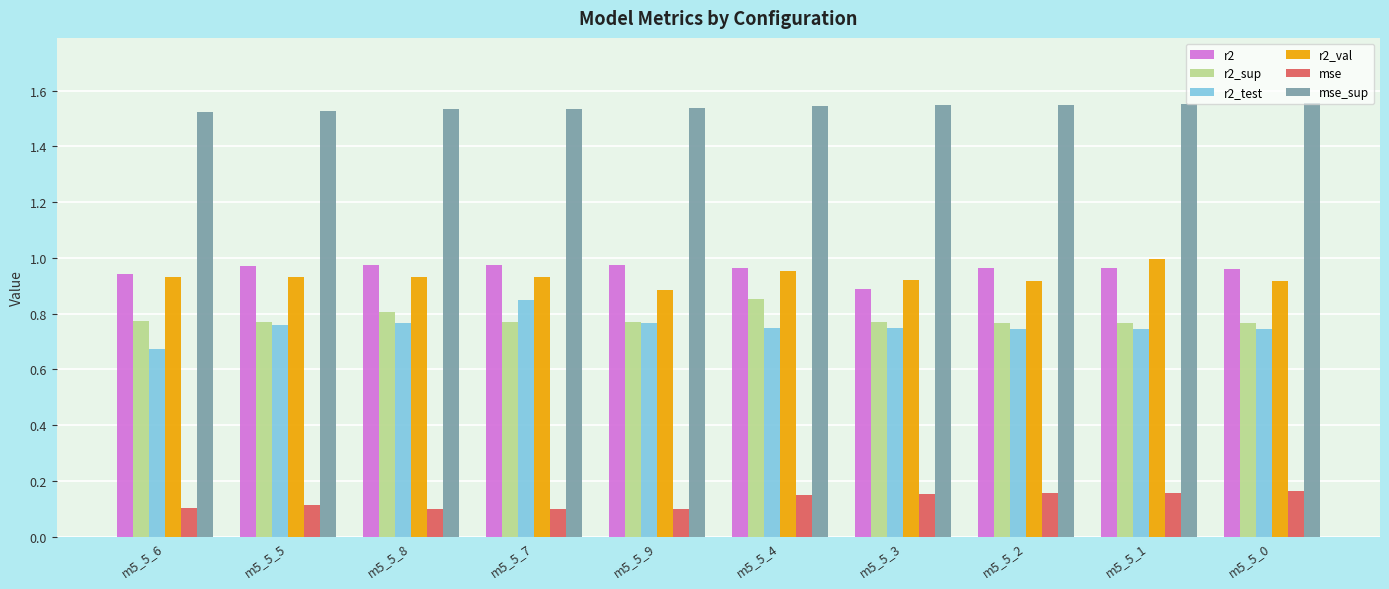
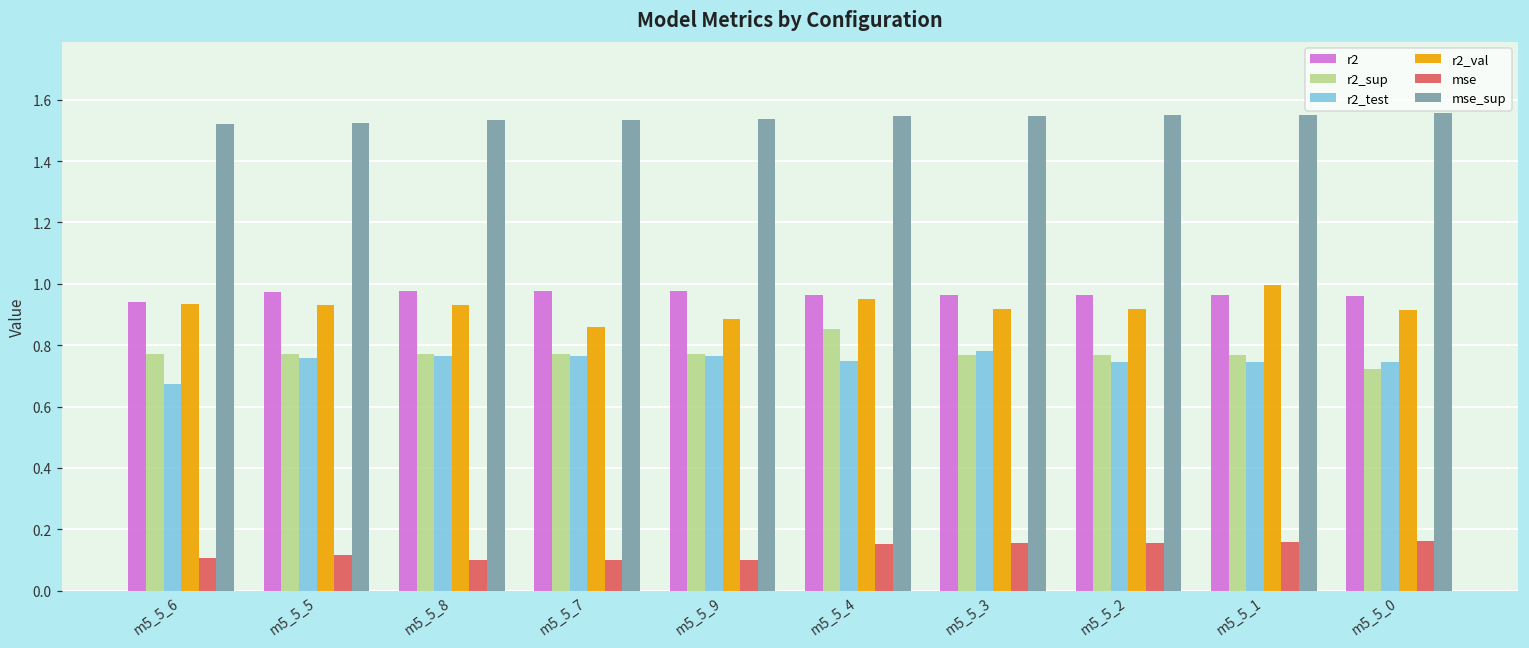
  {
    "r2": {
      "m5_5_6": 0.94,
      "m5_5_5": 0.97,
      "m5_5_8": 0.98,
      "m5_5_7": 0.98,
      "m5_5_9": 0.98,
      "m5_5_4": 0.96,
-     "m5_5_3": 0.89,
+     "m5_5_3": 0.96,
      "m5_5_2": 0.96,
      "m5_5_1": 0.96,
      "m5_5_0": 0.96
    },
    "r2_sup": {
      "m5_5_6": 0.77,
      "m5_5_5": 0.77,
-     "m5_5_8": 0.81,
+     "m5_5_8": 0.77,
      "m5_5_7": 0.77,
      "m5_5_9": 0.77,
      "m5_5_4": 0.85,
      "m5_5_3": 0.77,
      "m5_5_2": 0.77,
      "m5_5_1": 0.77,
-     "m5_5_0": 0.77
+     "m5_5_0": 0.72
    },
    "r2_test": {
      "m5_5_6": 0.67,
      "m5_5_5": 0.76,
      "m5_5_8": 0.77,
-     "m5_5_7": 0.85,
+     "m5_5_7": 0.77,
      "m5_5_9": 0.77,
      "m5_5_4": 0.75,
-     "m5_5_3": 0.75,
+     "m5_5_3": 0.78,
      "m5_5_2": 0.75,
      "m5_5_1": 0.75,
      "m5_5_0": 0.74
    },
    "r2_val": {
      "m5_5_6": 0.93,
      "m5_5_5": 0.93,
      "m5_5_8": 0.93,
-     "m5_5_7": 0.93,
+     "m5_5_7": 0.86,
      "m5_5_9": 0.88,
      "m5_5_4": 0.95,
      "m5_5_3": 0.92,
      "m5_5_2": 0.92,
      "m5_5_1": 0.99,
      "m5_5_0": 0.92
    },
    "mse": {
      "m5_5_6": 0.10,
      "m5_5_5": 0.12,
      "m5_5_8": 0.10,
      "m5_5_7": 0.10,
      "m5_5_9": 0.10,
      "m5_5_4": 0.15,
      "m5_5_3": 0.15,
      "m5_5_2": 0.16,
      "m5_5_1": 0.16,
      "m5_5_0": 0.16
    },
    "mse_sup": {
      "m5_5_6": 1.52,
      "m5_5_5": 1.53,
      "m5_5_8": 1.53,
      "m5_5_7": 1.53,
      "m5_5_9": 1.54,
      "m5_5_4": 1.55,
      "m5_5_3": 1.55,
      "m5_5_2": 1.55,
      "m5_5_1": 1.55
    }
  }
